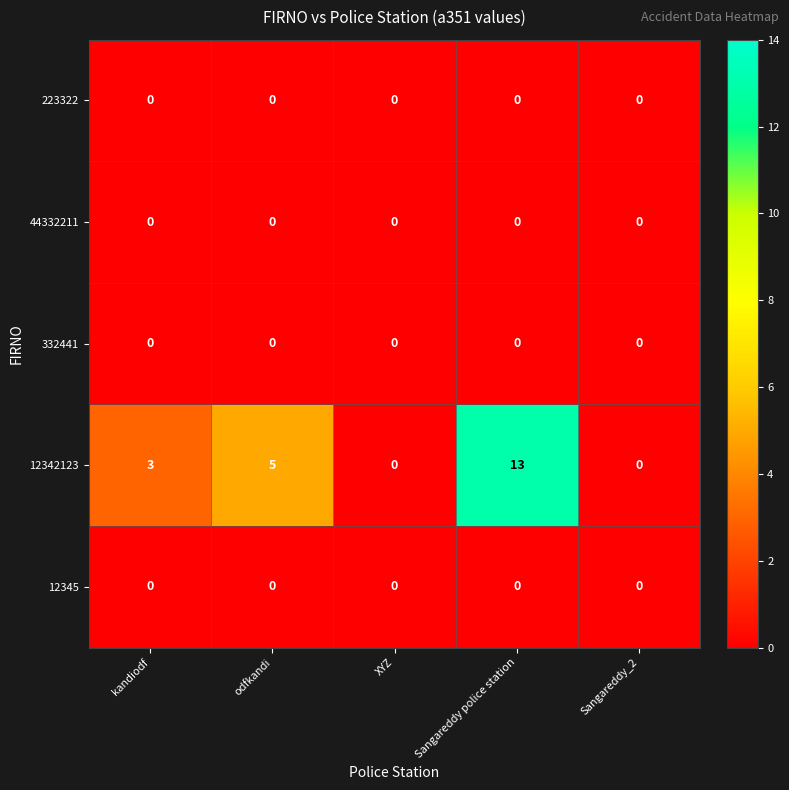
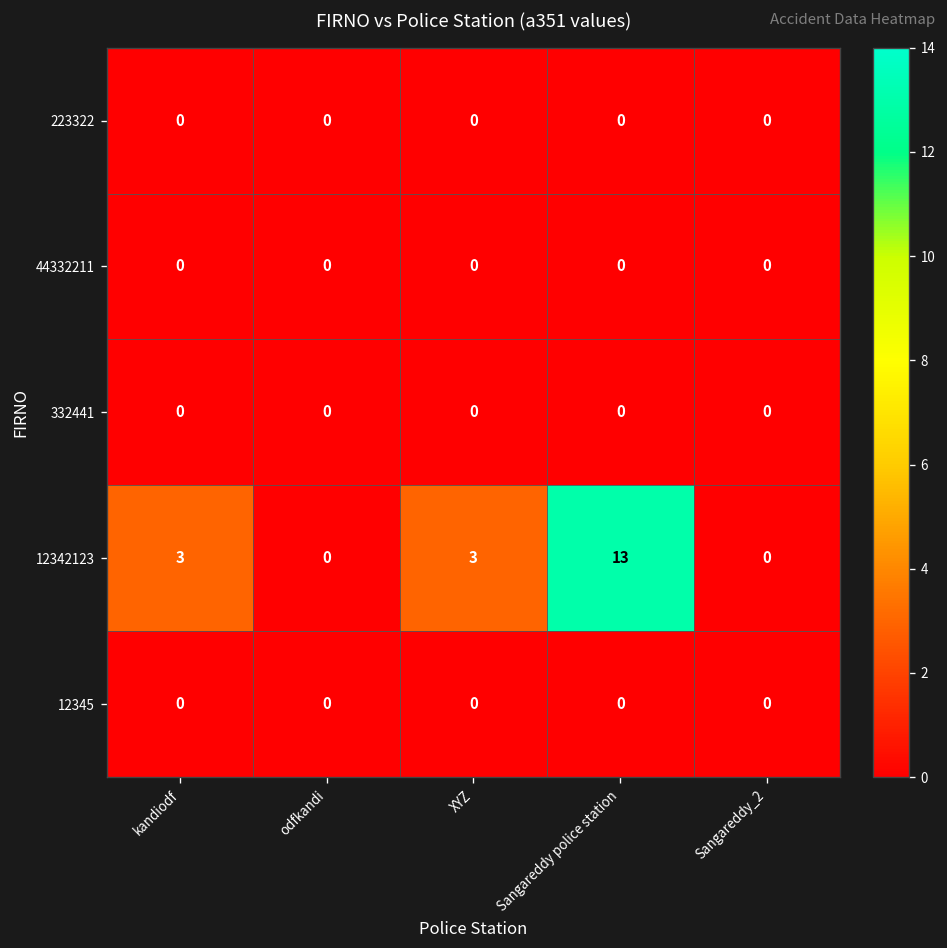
  {
    "223322": {
      "kandiodf": 0,
      "odfkandi": 0,
      "XYZ": 0,
      "Sangareddy police station": 0,
      "Sangareddy_2": 0
    },
    "44332211": {
      "kandiodf": 0,
      "odfkandi": 0,
      "XYZ": 0,
      "Sangareddy police station": 0,
      "Sangareddy_2": 0
    },
    "332441": {
      "kandiodf": 0,
      "odfkandi": 0,
      "XYZ": 0,
      "Sangareddy police station": 0,
      "Sangareddy_2": 0
    },
    "12342123": {
      "kandiodf": 3,
-     "odfkandi": 5,
-     "XYZ": 0,
+     "odfkandi": 0,
+     "XYZ": 3,
      "Sangareddy police station": 13,
      "Sangareddy_2": 0
    },
    "12345": {
      "kandiodf": 0,
      "odfkandi": 0,
      "XYZ": 0,
      "Sangareddy police station": 0,
      "Sangareddy_2": 0
    }
  }
